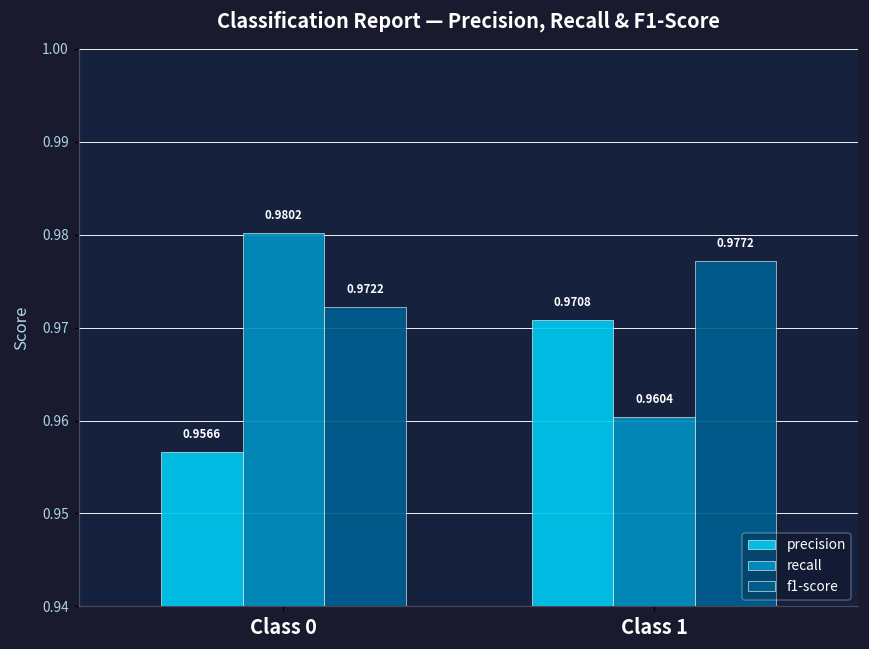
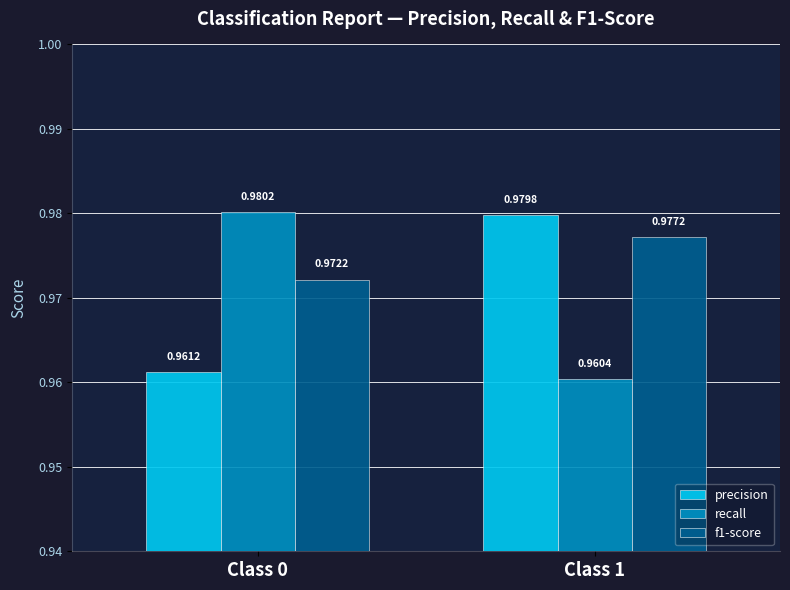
  {
    "precision": {
-     "Class 0": 0.9566,
-     "Class 1": 0.9708
+     "Class 0": 0.9612,
+     "Class 1": 0.9798
    },
    "recall": {
      "Class 0": 0.9802,
      "Class 1": 0.9604
    },
    "f1-score": {
      "Class 0": 0.9722,
      "Class 1": 0.9772
    }
  }
